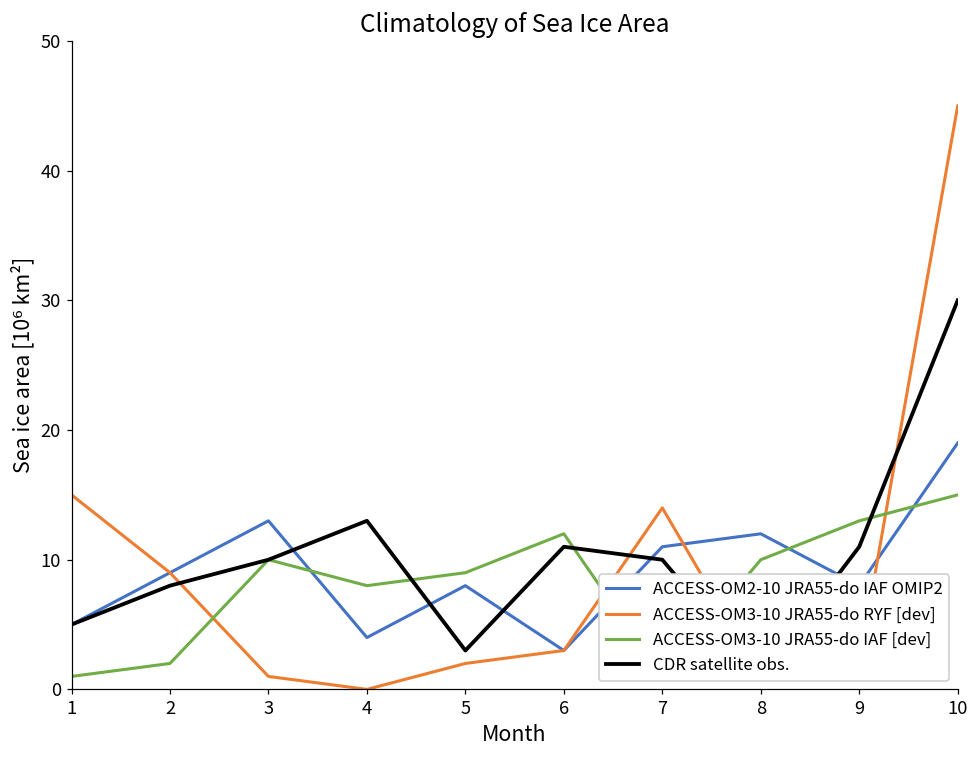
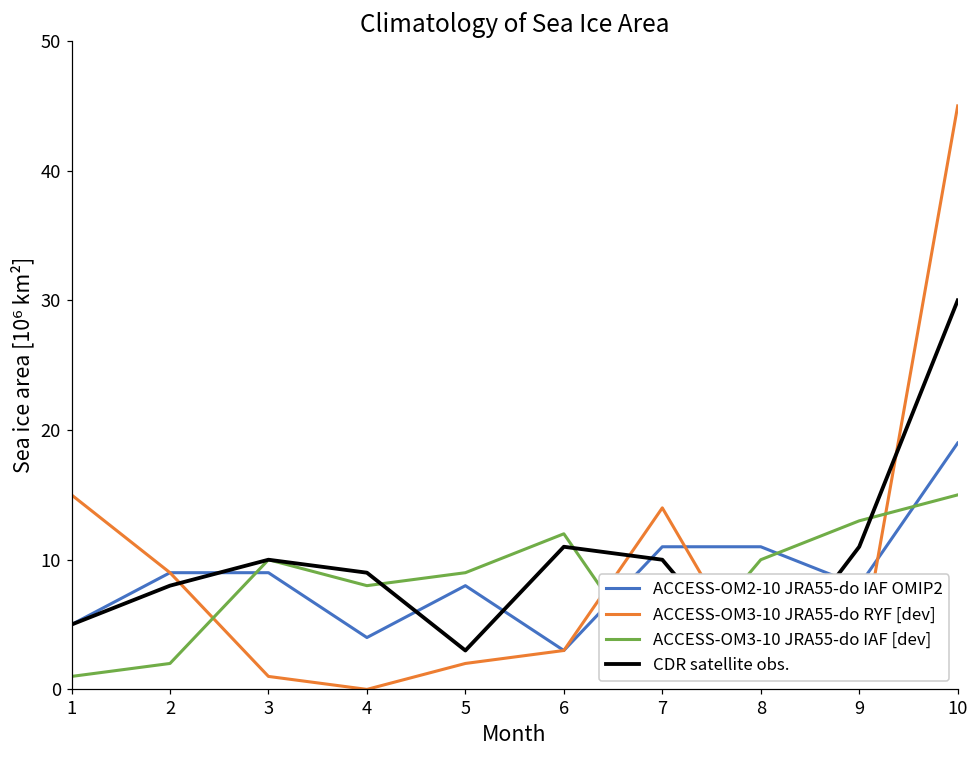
  {
    "ACCESS-OM2-10 JRA55-do IAF OMIP2": {
-     "3": 13,
+     "3": 9,
      "4": 4,
      "5": 8,
      "7": 11,
-     "8": 12,
+     "8": 11,
      "10": 19
    },
    "ACCESS-OM3-10 JRA55-do RYF [dev]": {
      "1": 15,
      "3": 1,
      "4": 0,
      "5": 2,
      "7": 14,
      "10": 45
    },
    "ACCESS-OM3-10 JRA55-do IAF [dev]": {
      "1": 1,
      "2": 2,
      "4": 8,
      "5": 9,
      "6": 12,
      "8": 10,
      "9": 13,
      "10": 15
    },
    "CDR satellite obs.": {
      "2": 8,
-     "4": 13,
+     "4": 9,
      "5": 3,
      "6": 11,
      "7": 10,
      "9": 11,
      "10": 30
    }
  }
